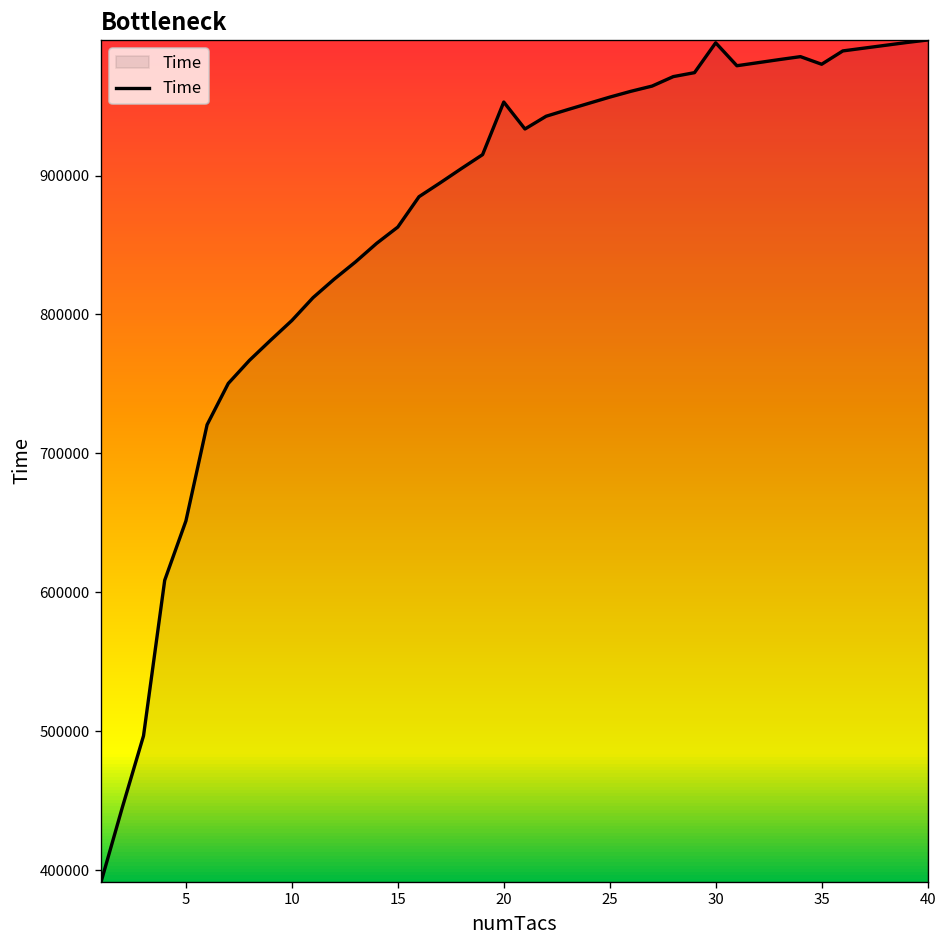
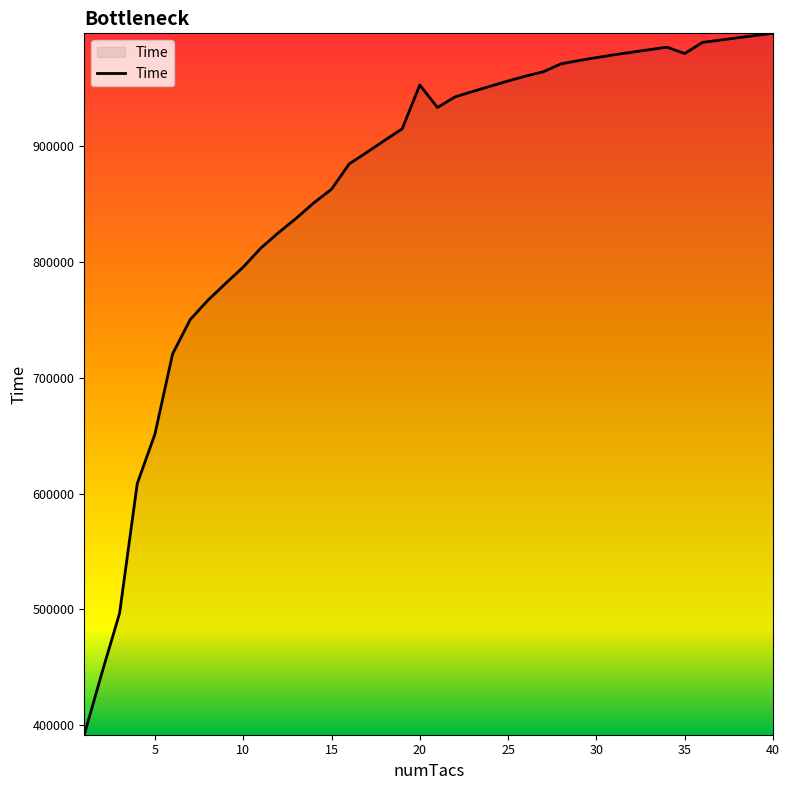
  {
    "5": 651000,
    "10": 796000,
    "15": 863000,
    "20": 953000,
    "25": 956000,
-   "30": 996000,
+   "30": 977000,
    "35": 980000,
    "40": 998000
  }
